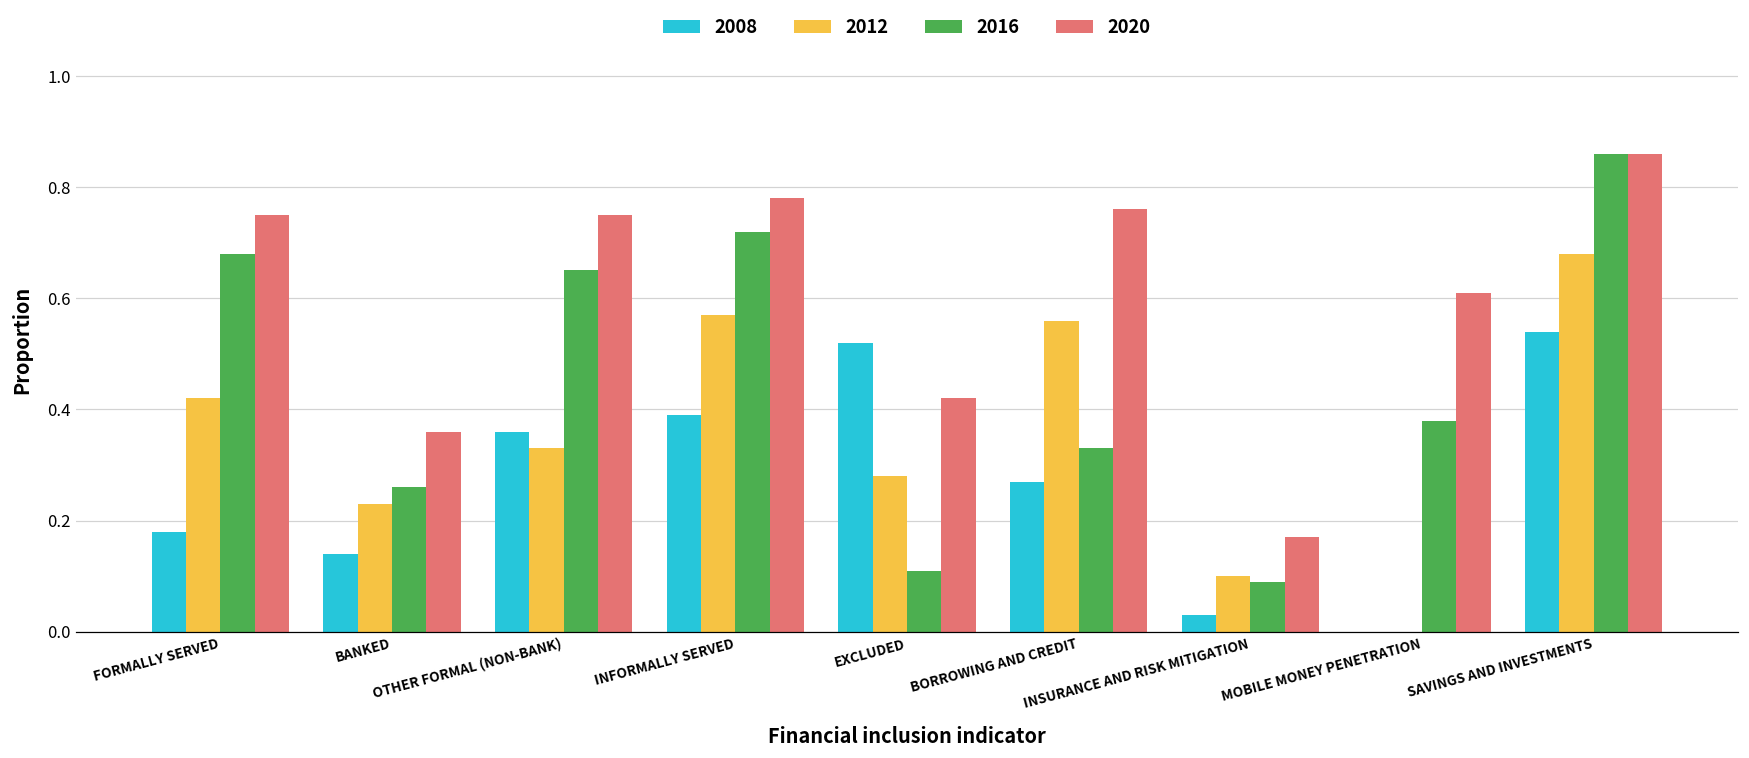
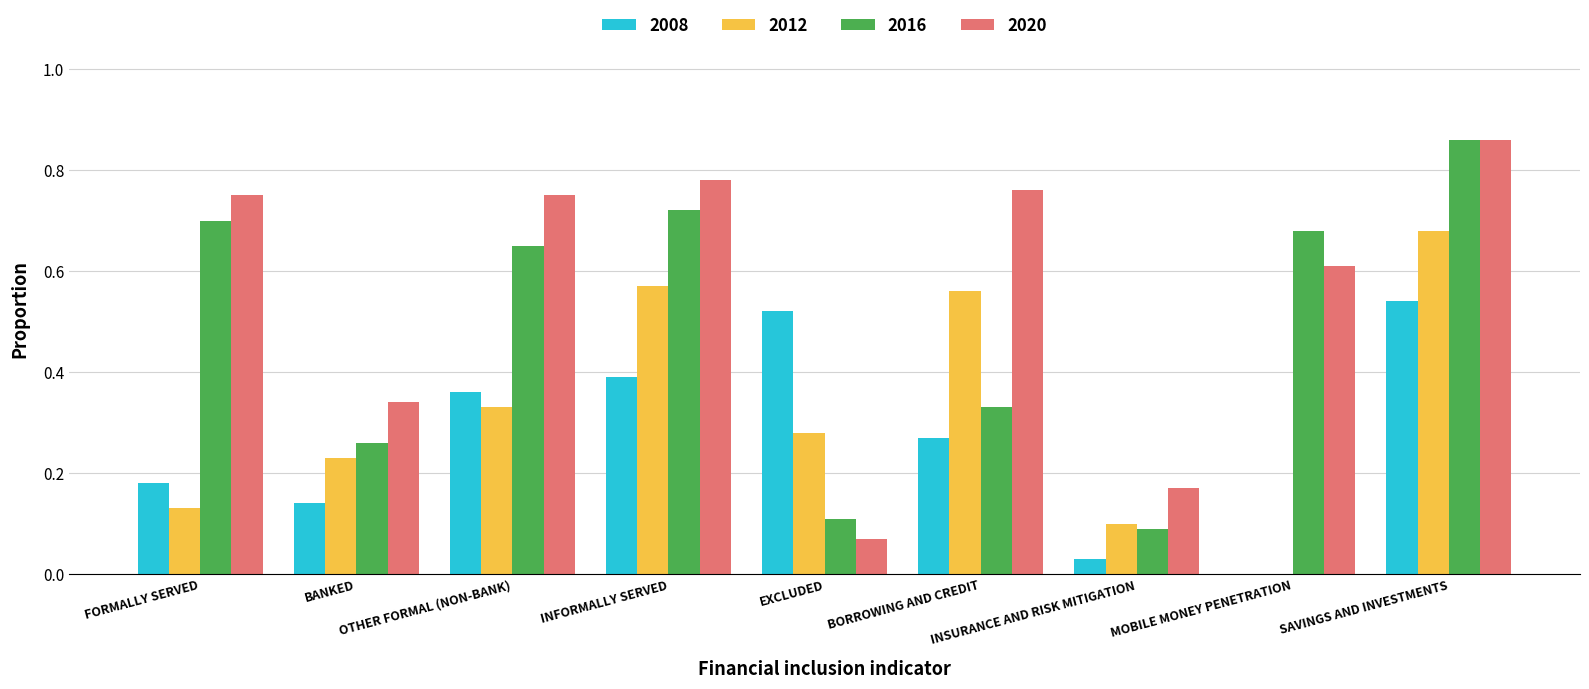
  {
    "2008": {
      "FORMALLY SERVED": 0.18,
      "BANKED": 0.14,
      "OTHER FORMAL (NON-BANK)": 0.36,
      "INFORMALLY SERVED": 0.39,
      "EXCLUDED": 0.52,
      "BORROWING AND CREDIT": 0.27,
      "INSURANCE AND RISK MITIGATION": 0.03,
      "MOBILE MONEY PENETRATION": 0.00,
      "SAVINGS AND INVESTMENTS": 0.54
    },
    "2012": {
-     "FORMALLY SERVED": 0.42,
+     "FORMALLY SERVED": 0.13,
      "BANKED": 0.23,
      "OTHER FORMAL (NON-BANK)": 0.33,
      "INFORMALLY SERVED": 0.57,
      "EXCLUDED": 0.28,
      "BORROWING AND CREDIT": 0.56,
      "INSURANCE AND RISK MITIGATION": 0.10,
      "MOBILE MONEY PENETRATION": 0.00,
      "SAVINGS AND INVESTMENTS": 0.68
    },
    "2016": {
-     "FORMALLY SERVED": 0.68,
+     "FORMALLY SERVED": 0.70,
      "BANKED": 0.26,
      "OTHER FORMAL (NON-BANK)": 0.65,
      "INFORMALLY SERVED": 0.72,
      "EXCLUDED": 0.11,
      "BORROWING AND CREDIT": 0.33,
      "INSURANCE AND RISK MITIGATION": 0.09,
-     "MOBILE MONEY PENETRATION": 0.38,
+     "MOBILE MONEY PENETRATION": 0.68,
      "SAVINGS AND INVESTMENTS": 0.86
    },
    "2020": {
      "FORMALLY SERVED": 0.75,
-     "BANKED": 0.36,
+     "BANKED": 0.34,
      "OTHER FORMAL (NON-BANK)": 0.75,
      "INFORMALLY SERVED": 0.78,
-     "EXCLUDED": 0.42,
+     "EXCLUDED": 0.07,
      "BORROWING AND CREDIT": 0.76,
      "INSURANCE AND RISK MITIGATION": 0.17,
      "MOBILE MONEY PENETRATION": 0.61,
      "SAVINGS AND INVESTMENTS": 0.86
    }
  }
